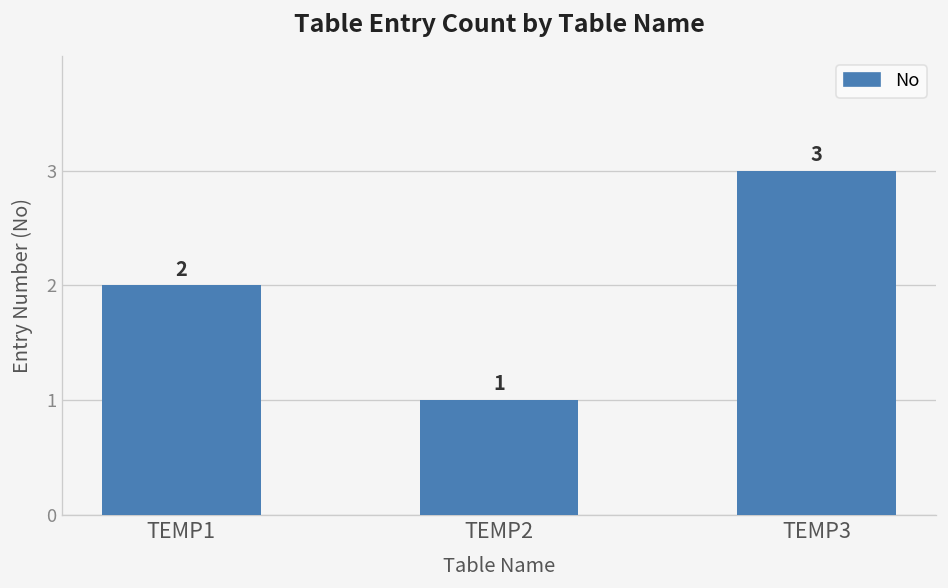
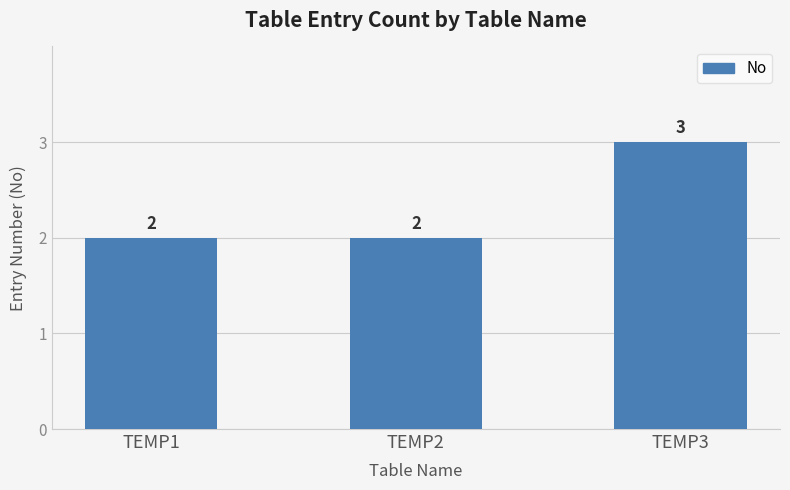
  {
    "TEMP1": 2,
-   "TEMP2": 1,
+   "TEMP2": 2,
    "TEMP3": 3
  }
